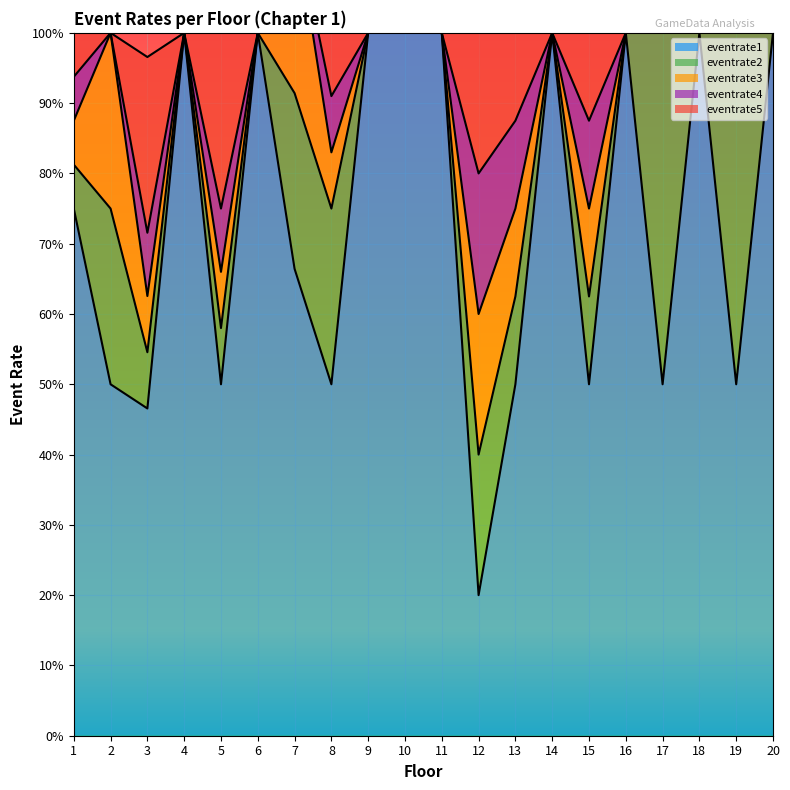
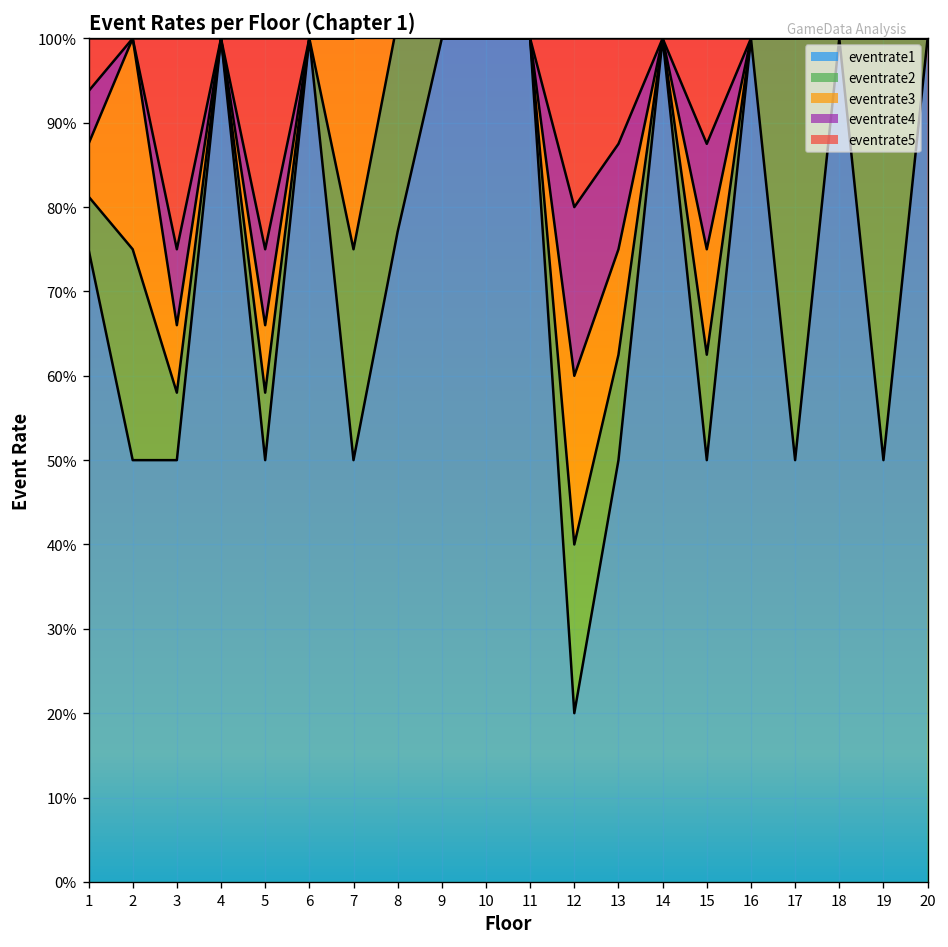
  {
    "eventrate1": {
      "1": "75%",
      "2": "50%",
-     "3": "47%",
+     "3": "50%",
      "5": "50%",
-     "7": "66%",
-     "8": "50%",
+     "7": "50%",
+     "8": "77%",
      "12": "20%",
      "13": "50%",
      "15": "50%",
      "17": "50%",
      "19": "50%"
    },
    "eventrate2": {
      "1": "6%",
      "2": "25%",
      "3": "8%",
      "5": "8%",
      "7": "25%",
      "12": "20%",
      "13": "13%",
      "15": "13%"
    },
    "eventrate3": {
      "1": "6%",
      "3": "8%",
      "5": "8%",
      "12": "20%",
      "13": "13%",
      "15": "13%"
    },
    "eventrate4": {
      "1": "6%",
      "3": "9%",
      "5": "9%",
      "12": "20%",
      "13": "13%",
      "15": "13%"
    },
    "eventrate5": {
      "1": "6%",
      "3": "25%",
      "5": "25%",
      "12": "20%",
      "13": "13%",
      "15": "13%"
    }
  }
